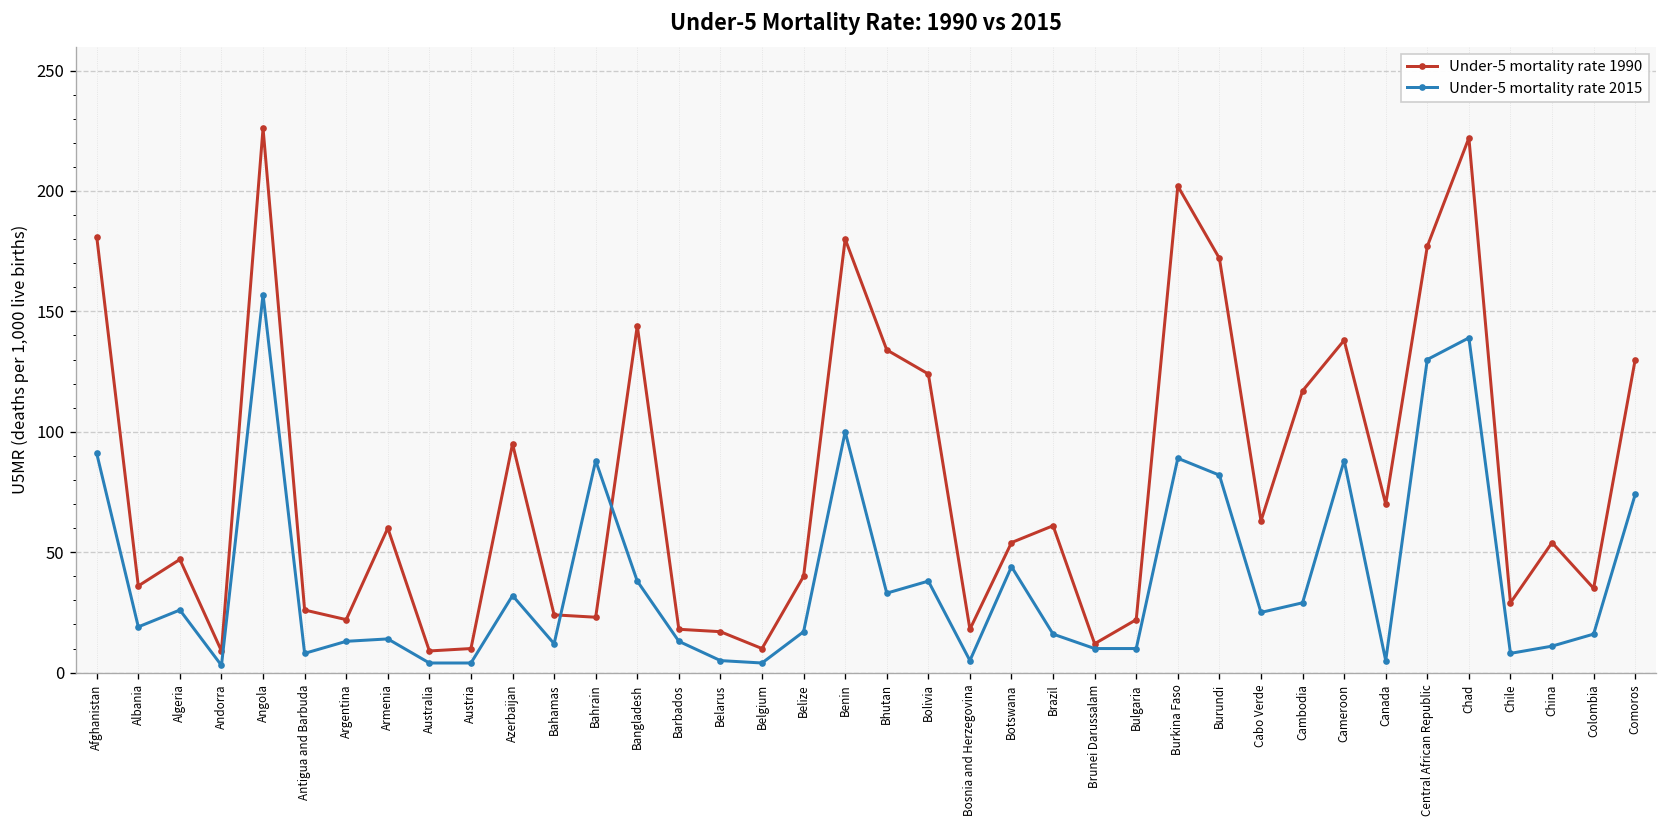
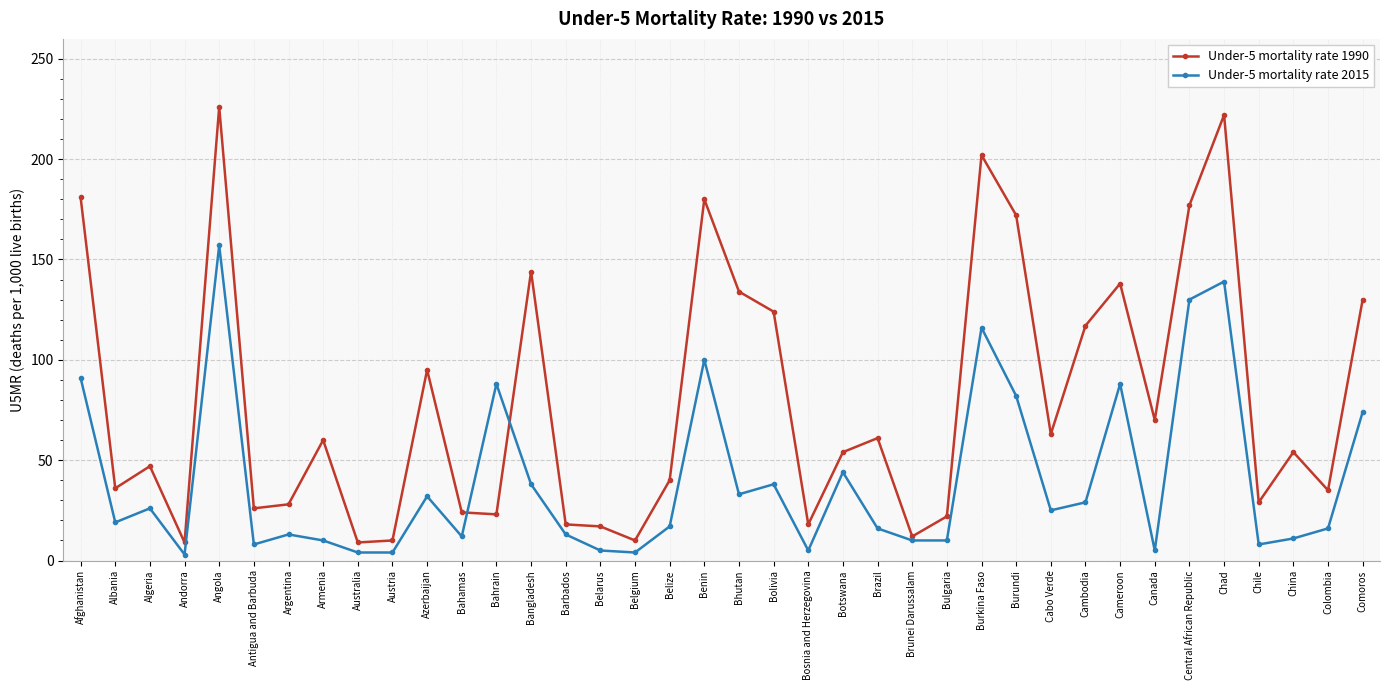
  {
    "Under-5 mortality rate 1990": {
      "Afghanistan": 181,
      "Albania": 36,
      "Algeria": 47,
      "Andorra": 9,
      "Angola": 226,
      "Antigua and Barbuda": 26,
-     "Argentina": 22,
+     "Argentina": 28,
      "Armenia": 60,
      "Australia": 9,
      "Austria": 10,
      "Azerbaijan": 95,
      "Bahamas": 24,
      "Bahrain": 23,
      "Bangladesh": 144,
      "Barbados": 18,
      "Belarus": 17,
      "Belgium": 10,
      "Belize": 40,
      "Benin": 180,
      "Bhutan": 134,
      "Bolivia": 124,
      "Bosnia and Herzegovina": 18,
      "Botswana": 54,
      "Brazil": 61,
      "Brunei Darussalam": 12,
      "Bulgaria": 22,
      "Burkina Faso": 202,
      "Burundi": 172,
      "Cabo Verde": 63,
      "Cambodia": 117,
      "Cameroon": 138,
      "Canada": 70,
      "Central African Republic": 177,
      "Chad": 222,
      "Chile": 29,
      "China": 54,
      "Colombia": 35,
      "Comoros": 130
    },
    "Under-5 mortality rate 2015": {
      "Afghanistan": 91,
      "Albania": 19,
      "Algeria": 26,
      "Andorra": 3,
      "Angola": 157,
      "Antigua and Barbuda": 8,
      "Argentina": 13,
-     "Armenia": 14,
+     "Armenia": 10,
      "Australia": 4,
      "Austria": 4,
      "Azerbaijan": 32,
      "Bahamas": 12,
      "Bahrain": 88,
      "Bangladesh": 38,
      "Barbados": 13,
      "Belarus": 5,
      "Belgium": 4,
      "Belize": 17,
      "Benin": 100,
      "Bhutan": 33,
      "Bolivia": 38,
      "Bosnia and Herzegovina": 5,
      "Botswana": 44,
      "Brazil": 16,
      "Brunei Darussalam": 10,
      "Bulgaria": 10,
-     "Burkina Faso": 89,
+     "Burkina Faso": 116,
      "Burundi": 82,
      "Cabo Verde": 25,
      "Cambodia": 29,
      "Cameroon": 88,
      "Canada": 5,
      "Central African Republic": 130,
      "Chad": 139,
      "Chile": 8,
      "China": 11,
      "Colombia": 16,
      "Comoros": 74
    }
  }
